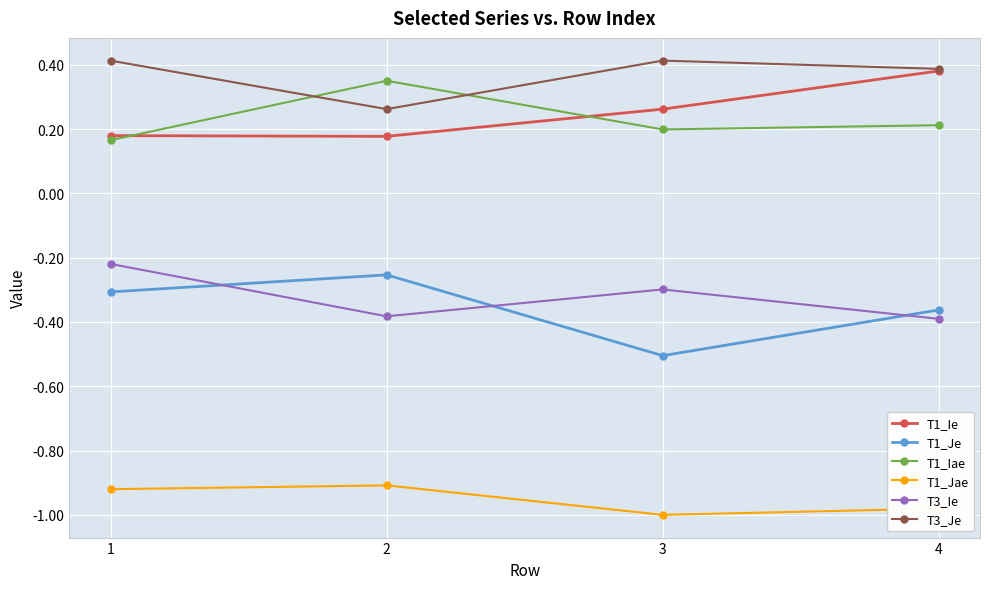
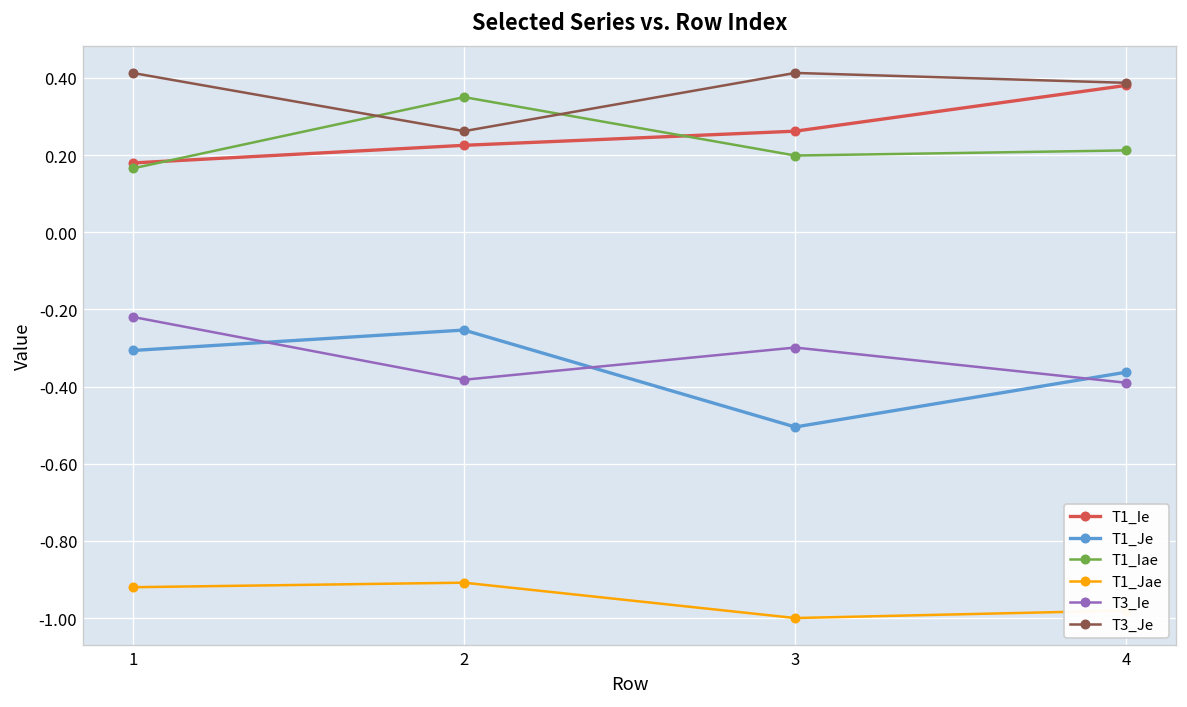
  {
    "T1_Ie": {
      "1": 0.18,
-     "2": 0.18,
+     "2": 0.23,
      "3": 0.26
    },
    "T1_Je": {
      "1": -0.31,
      "2": -0.25,
      "3": -0.50,
      "4": -0.36
    },
    "T1_Iae": {
      "1": 0.17,
      "2": 0.35,
      "3": 0.20,
      "4": 0.21
    },
    "T1_Jae": {
      "1": -0.92,
      "2": -0.91,
      "3": -1.00
    },
    "T3_Ie": {
      "1": -0.22,
      "2": -0.38,
      "3": -0.30,
      "4": -0.39
    },
    "T3_Je": {
      "1": 0.41,
      "2": 0.26,
      "3": 0.41
    }
  }
